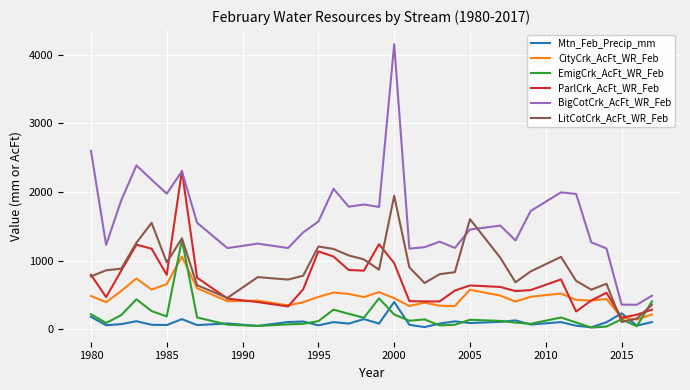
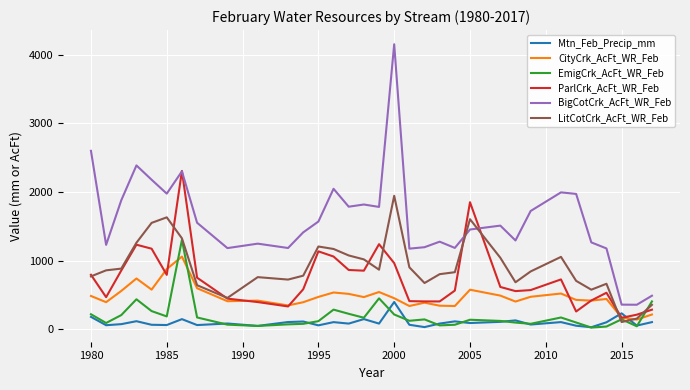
  {
    "Mtn_Feb_Precip_mm": {
      "1980": 200,
      "1985": 100,
      "1995": 100,
      "2000": 400,
      "2005": 100,
      "2015": 200
    },
    "CityCrk_AcFt_WR_Feb": {
      "1980": 500,
-     "1985": 700,
+     "1985": 900,
      "1995": 500,
      "2000": 500,
      "2005": 600
    },
    "EmigCrk_AcFt_WR_Feb": {
      "1980": 200,
      "1985": 200,
      "1995": 100,
      "2000": 200,
      "2005": 100
    },
    "ParlCrk_AcFt_WR_Feb": {
      "1985": 800,
      "1995": 1100,
      "2000": 1000,
-     "2005": 600
+     "2005": 1800
    },
    "BigCotCrk_AcFt_WR_Feb": {
      "1980": 2600,
      "1985": 2000,
      "1995": 1600,
      "2000": 4200,
      "2005": 1500,
      "2015": 400
    },
    "LitCotCrk_AcFt_WR_Feb": {
-     "1985": 1000,
+     "1985": 1600,
      "1995": 1200,
      "2000": 1900,
      "2005": 1600,
      "2015": 100
    }
  }
